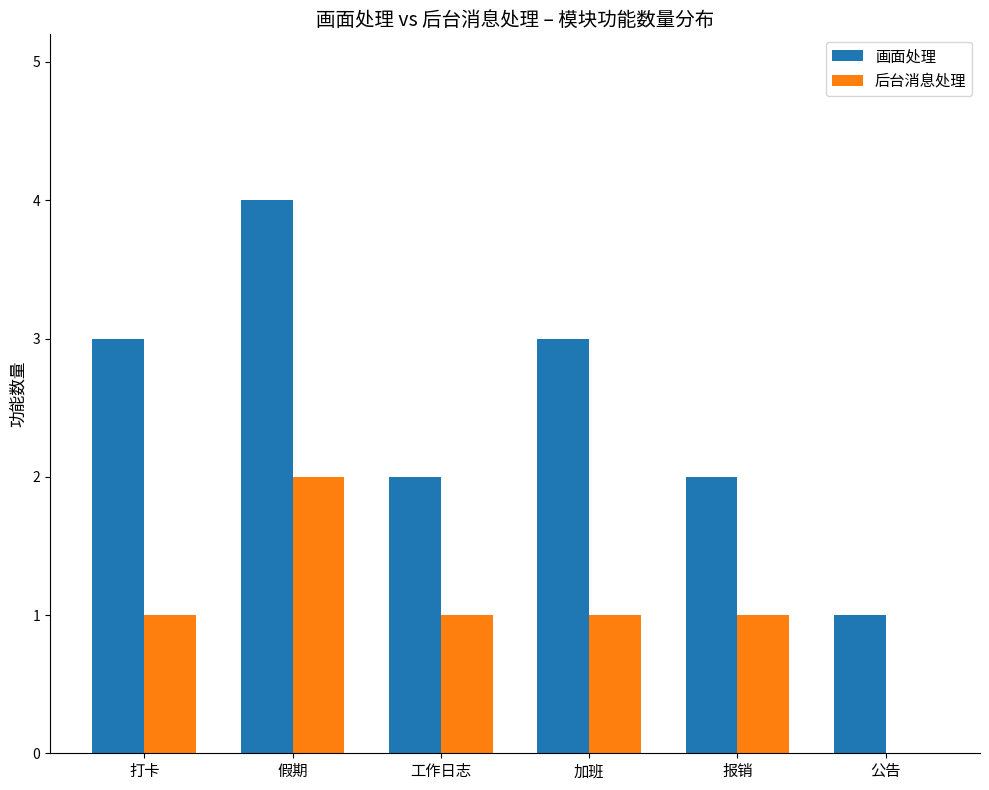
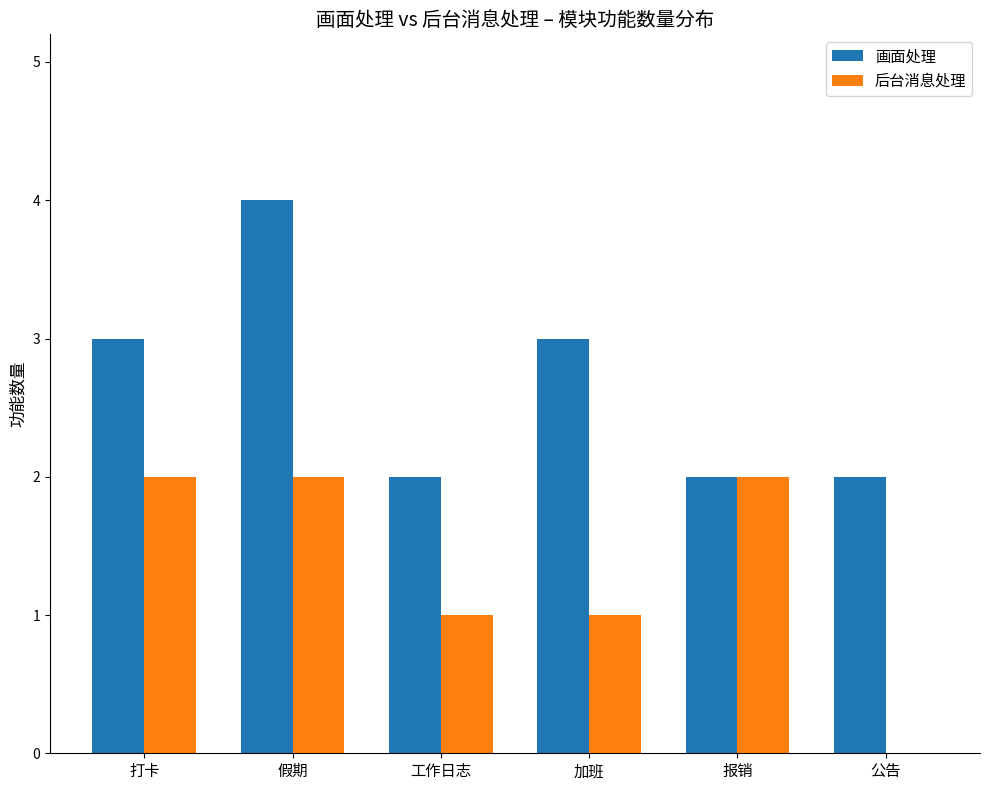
  {
    "画面处理": {
      "打卡": 3,
      "假期": 4,
      "工作日志": 2,
      "加班": 3,
      "报销": 2,
-     "公告": 1
+     "公告": 2
    },
    "后台消息处理": {
-     "打卡": 1,
+     "打卡": 2,
      "假期": 2,
      "工作日志": 1,
      "加班": 1,
-     "报销": 1,
+     "报销": 2,
      "公告": 0
    }
  }
